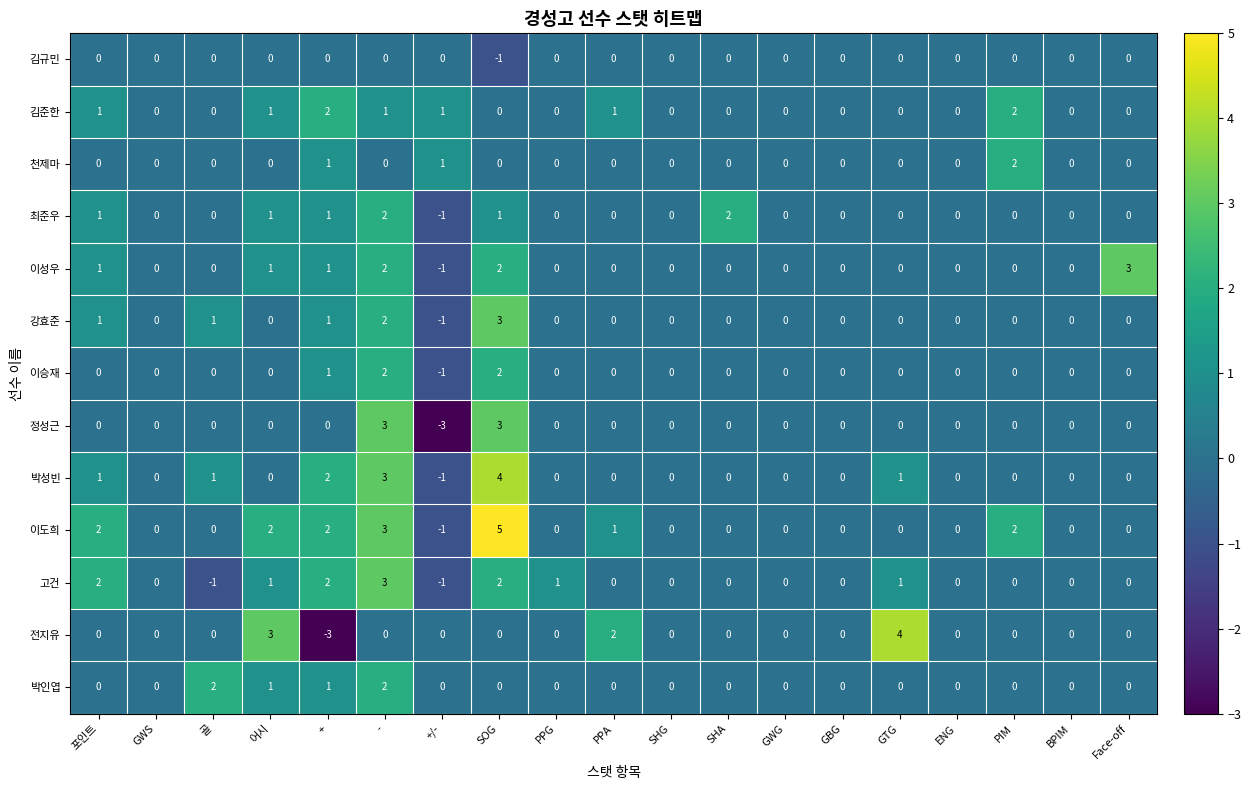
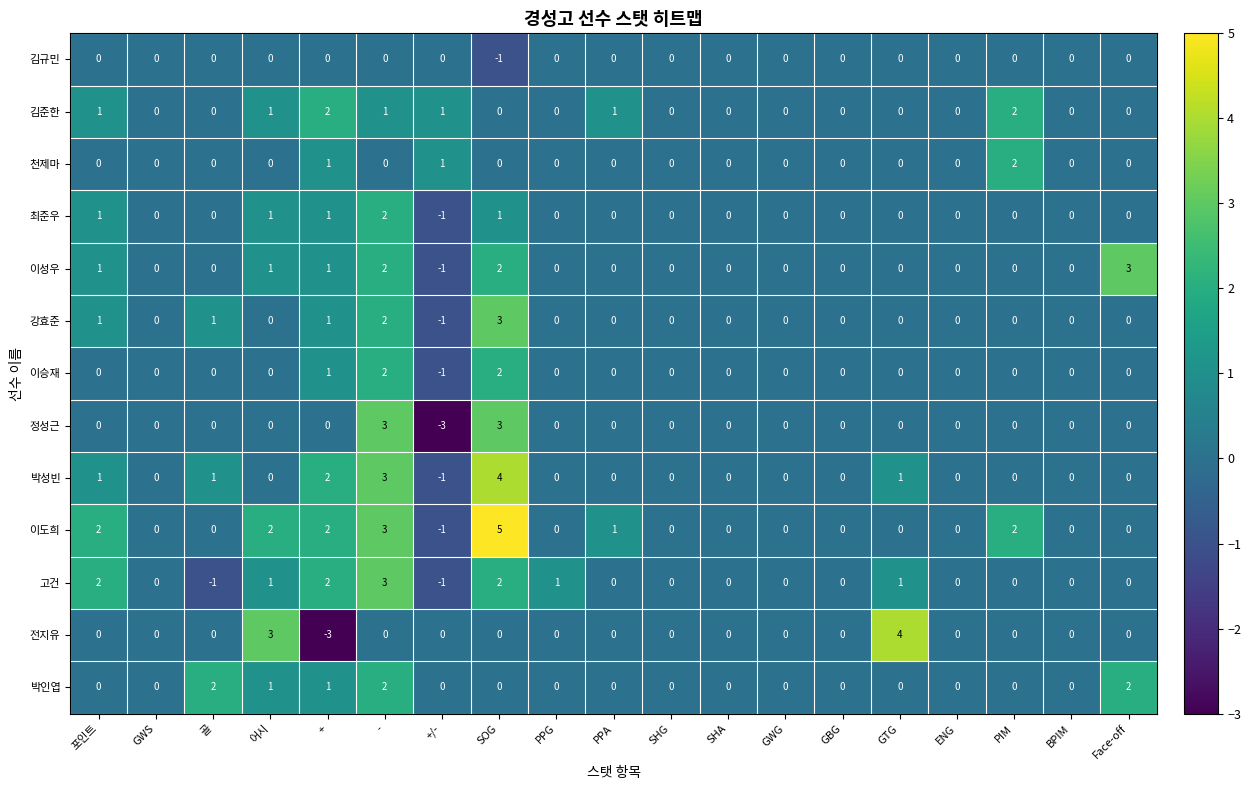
  {
    "최준우": {
      "포인트": 1,
      "GWS": 0,
      "골": 0,
      "어시": 1,
      "+": 1,
      "-": 2,
      "+/-": -1,
      "SOG": 1,
      "PPG": 0,
      "PPA": 0,
      "SHG": 0,
-     "SHA": 2,
+     "SHA": 0,
      "GWG": 0,
      "GBG": 0,
      "GTG": 0,
      "ENG": 0,
      "PIM": 0,
      "BPIM": 0,
      "Face-off": 0
    },
    "전지유": {
      "포인트": 0,
      "GWS": 0,
      "골": 0,
      "어시": 3,
      "+": -3,
      "-": 0,
      "+/-": 0,
      "SOG": 0,
      "PPG": 0,
-     "PPA": 2,
+     "PPA": 0,
      "SHG": 0,
      "SHA": 0,
      "GWG": 0,
      "GBG": 0,
      "GTG": 4,
      "ENG": 0,
      "PIM": 0,
      "BPIM": 0,
      "Face-off": 0
    },
    "박인엽": {
      "포인트": 0,
      "GWS": 0,
      "골": 2,
      "어시": 1,
      "+": 1,
      "-": 2,
      "+/-": 0,
      "SOG": 0,
      "PPG": 0,
      "PPA": 0,
      "SHG": 0,
      "SHA": 0,
      "GWG": 0,
      "GBG": 0,
      "GTG": 0,
      "ENG": 0,
      "PIM": 0,
      "BPIM": 0,
-     "Face-off": 0
+     "Face-off": 2
    }
  }
